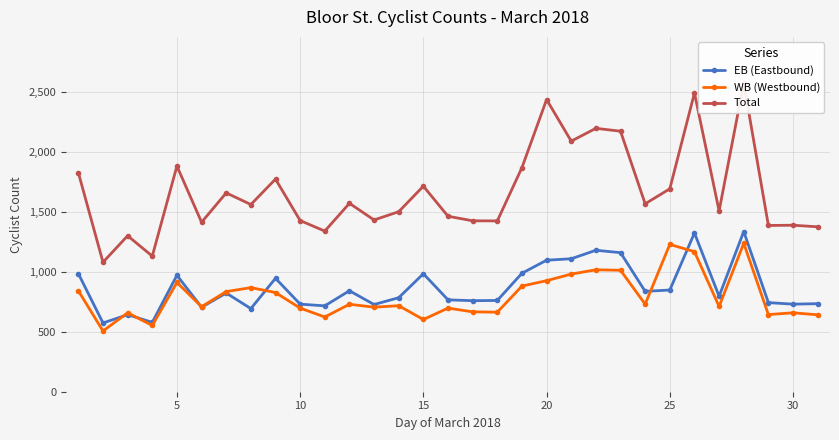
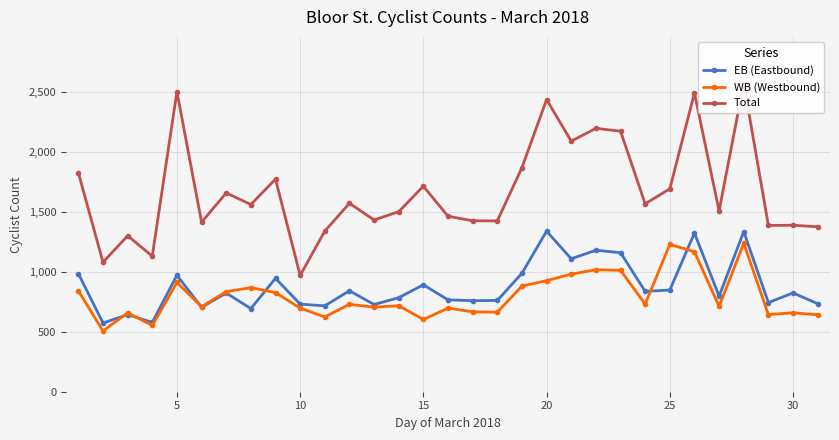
  {
    "EB (Eastbound)": {
      "5": "970",
      "10": "730",
-     "15": "990",
-     "20": "1,100",
+     "15": "890",
+     "20": "1,340",
      "25": "850",
-     "30": "730"
+     "30": "830"
    },
    "WB (Westbound)": {
      "5": "910",
      "10": "700",
      "15": "600",
      "20": "930",
      "25": "1,230",
      "30": "660"
    },
    "Total": {
-     "5": "1,880",
-     "10": "1,430",
+     "5": "2,510",
+     "10": "970",
      "15": "1,720",
      "20": "2,440",
      "25": "1,690",
      "30": "1,390"
    }
  }
